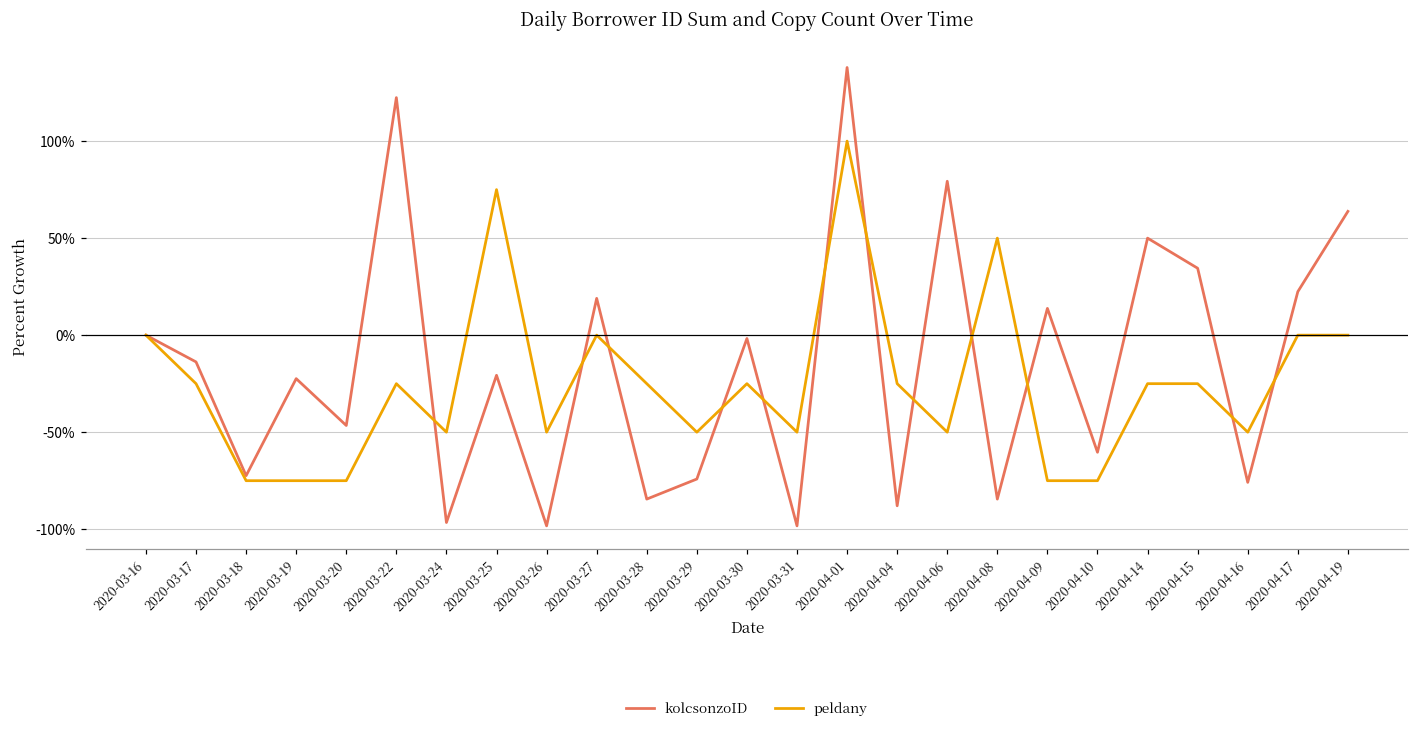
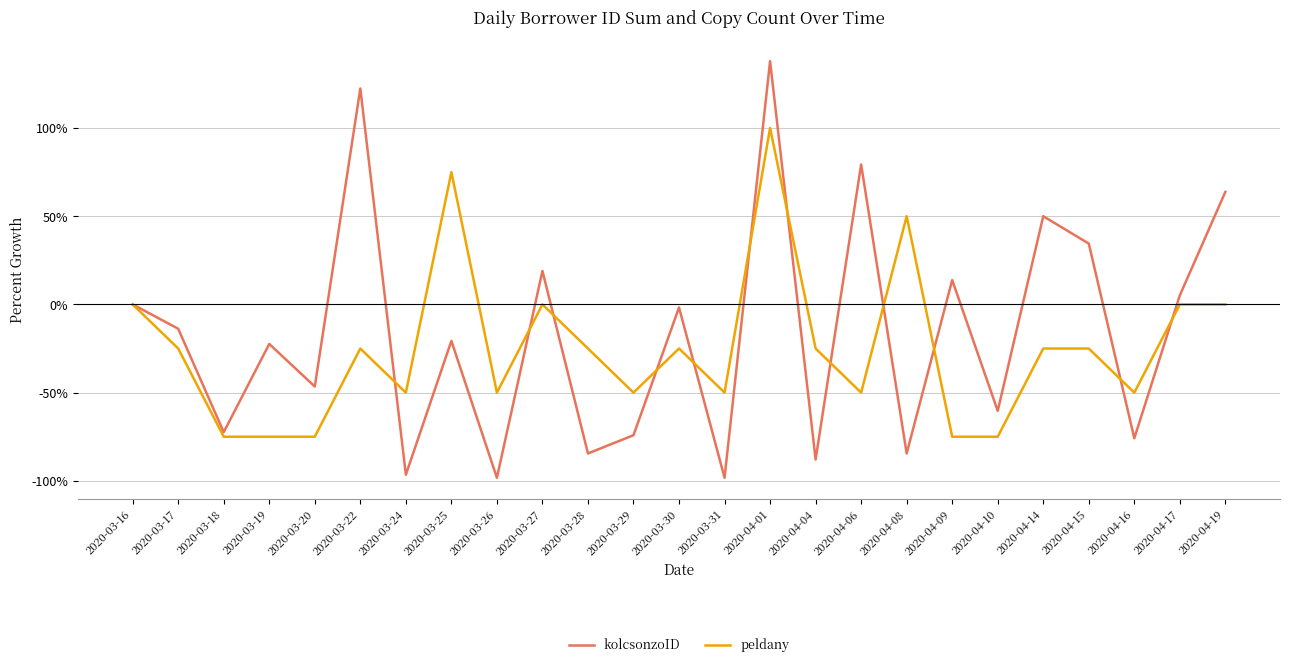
  {
    "kolcsonzoID": {
      "2020-03-17": "-14%",
      "2020-03-18": "-72%",
      "2020-03-19": "-22%",
      "2020-03-20": "-47%",
      "2020-03-22": "122%",
      "2020-03-24": "-97%",
      "2020-03-25": "-21%",
      "2020-03-26": "-98%",
      "2020-03-27": "19%",
      "2020-03-28": "-84%",
      "2020-03-29": "-74%",
      "2020-03-30": "-2%",
      "2020-03-31": "-98%",
      "2020-04-01": "138%",
      "2020-04-04": "-88%",
      "2020-04-06": "79%",
      "2020-04-08": "-84%",
      "2020-04-09": "14%",
      "2020-04-10": "-60%",
      "2020-04-14": "50%",
      "2020-04-15": "34%",
      "2020-04-16": "-76%",
-     "2020-04-17": "22%",
+     "2020-04-17": "5%",
      "2020-04-19": "64%"
    },
    "peldany": {
      "2020-03-17": "-25%",
      "2020-03-18": "-75%",
      "2020-03-19": "-75%",
      "2020-03-20": "-75%",
      "2020-03-22": "-25%",
      "2020-03-24": "-50%",
      "2020-03-25": "75%",
      "2020-03-26": "-50%",
      "2020-03-27": "0%",
      "2020-03-28": "-25%",
      "2020-03-29": "-50%",
      "2020-03-30": "-25%",
      "2020-03-31": "-50%",
      "2020-04-01": "100%",
      "2020-04-04": "-25%",
      "2020-04-06": "-50%",
      "2020-04-08": "50%",
      "2020-04-09": "-75%",
      "2020-04-10": "-75%",
      "2020-04-14": "-25%",
      "2020-04-15": "-25%",
      "2020-04-16": "-50%",
      "2020-04-17": "0%",
      "2020-04-19": "0%"
    }
  }
